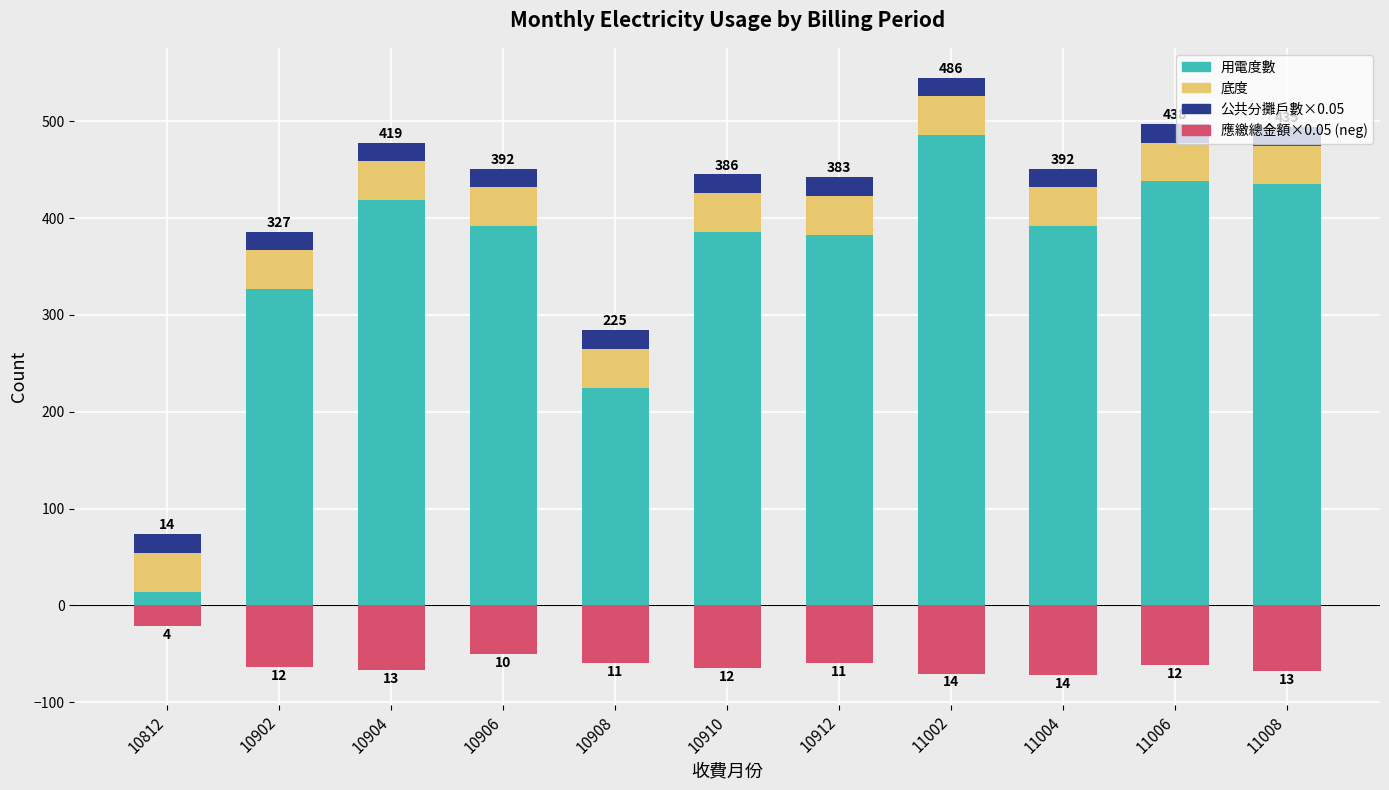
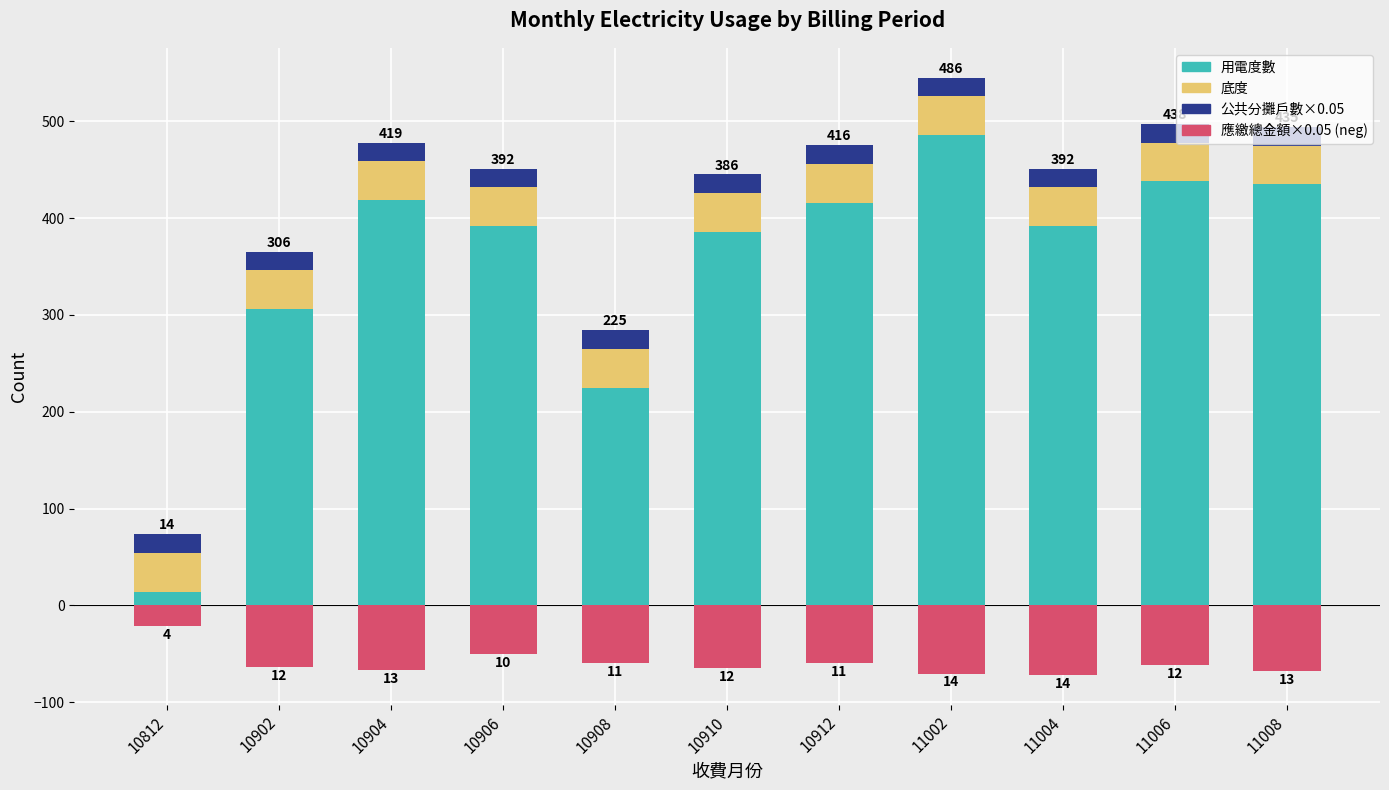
  {
    "用電度數": {
-     "10902": 327,
-     "10912": 383
+     "10902": 306,
+     "10912": 416
    },
    "底度": {
      "10812": 40,
      "10902": 40,
      "10904": 40,
      "10906": 40,
      "10908": 40,
      "10910": 40,
      "10912": 40,
      "11002": 40,
      "11004": 40,
      "11006": 40,
      "11008": 40
    }
  }
